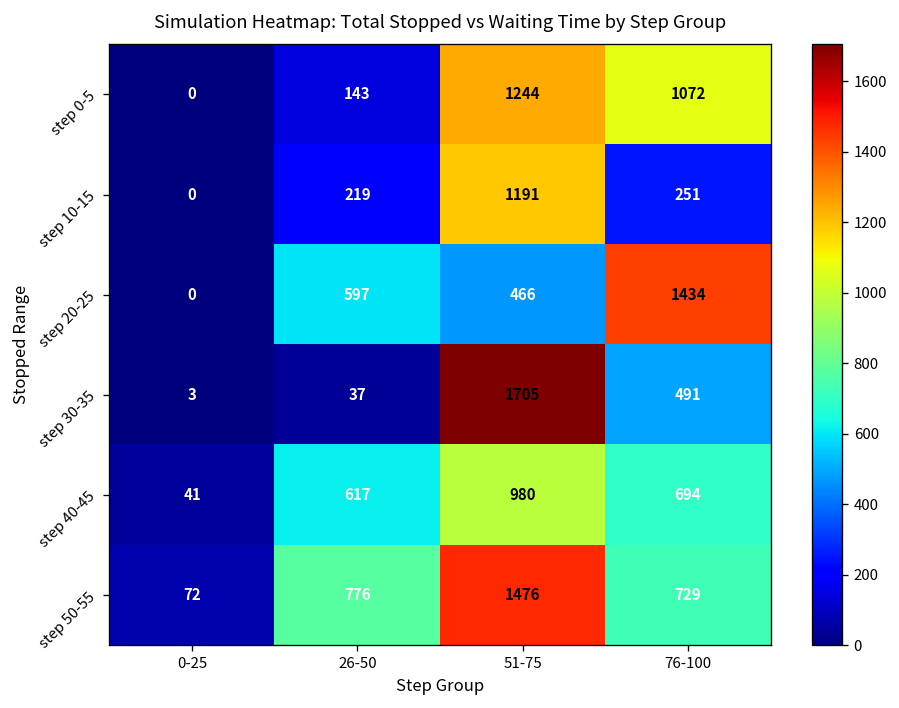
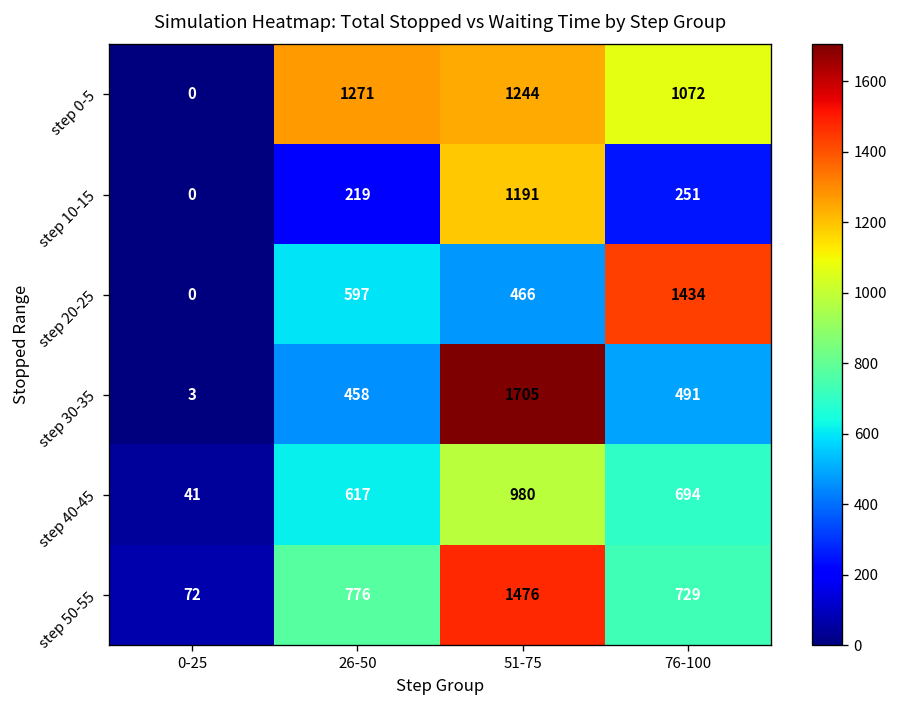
  {
    "step 0-5": {
      "0-25": 0,
-     "26-50": 143,
+     "26-50": 1271,
      "51-75": 1244,
      "76-100": 1072
    },
    "step 10-15": {
      "0-25": 0,
      "26-50": 219,
      "51-75": 1191,
      "76-100": 251
    },
    "step 20-25": {
      "0-25": 0,
      "26-50": 597,
      "51-75": 466,
      "76-100": 1434
    },
    "step 30-35": {
      "0-25": 3,
-     "26-50": 37,
+     "26-50": 458,
      "51-75": 1705,
      "76-100": 491
    },
    "step 40-45": {
      "0-25": 41,
      "26-50": 617,
      "51-75": 980,
      "76-100": 694
    },
    "step 50-55": {
      "0-25": 72,
      "26-50": 776,
      "51-75": 1476,
      "76-100": 729
    }
  }
